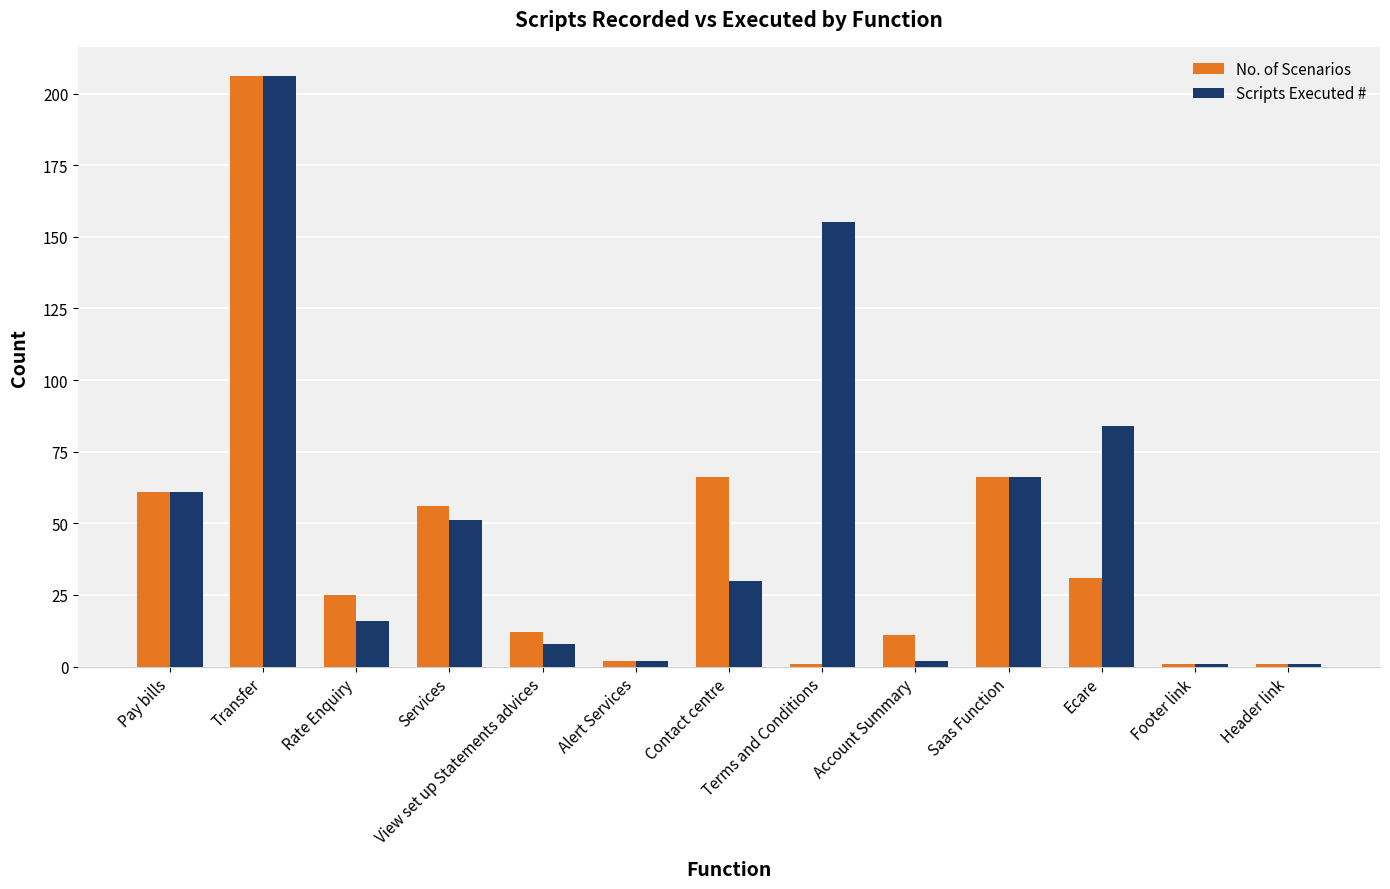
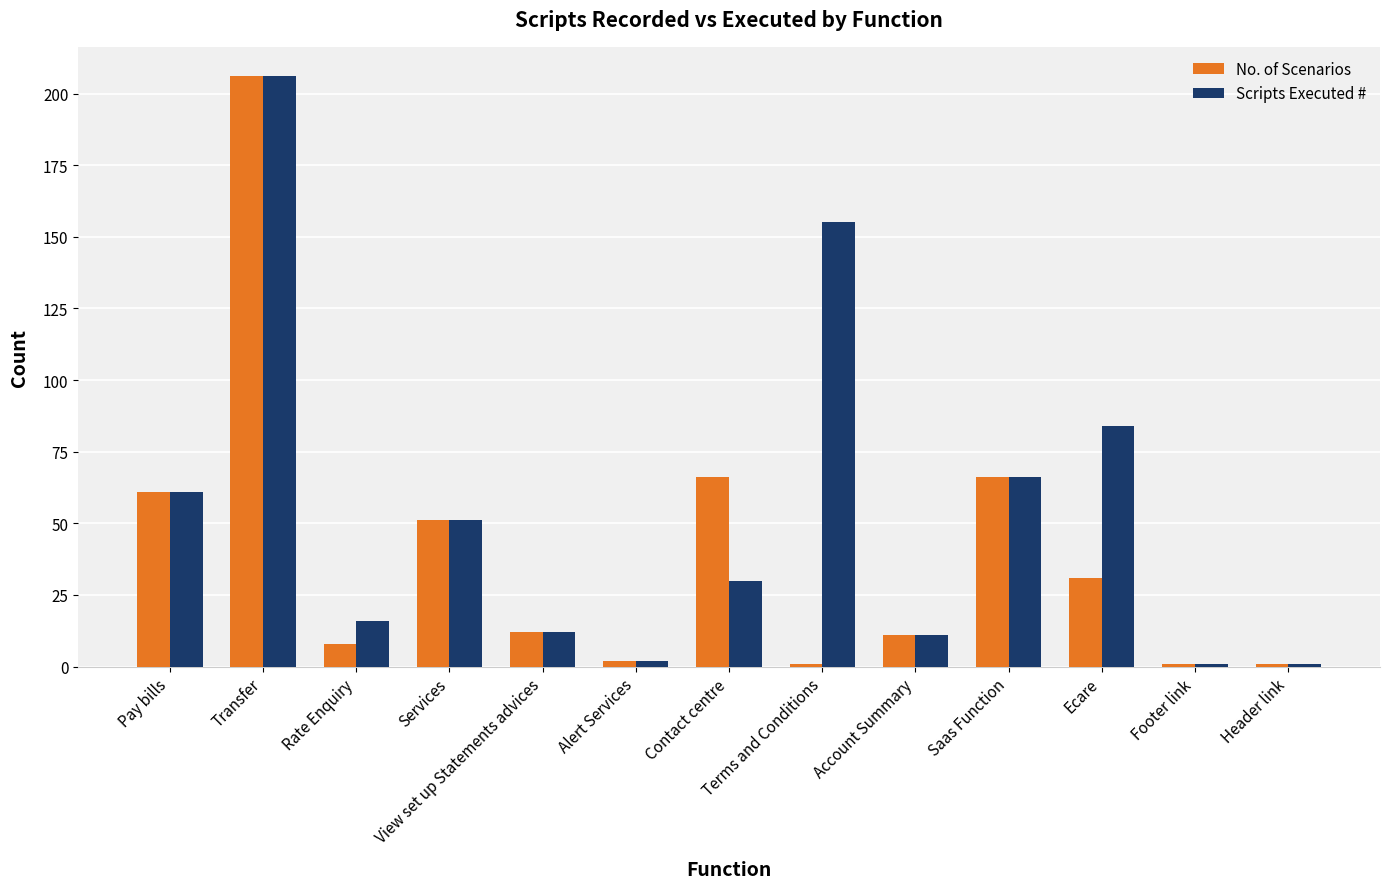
  {
    "No. of Scenarios": {
      "Pay bills": 61,
      "Transfer": 206,
-     "Rate Enquiry": 25,
-     "Services": 56,
+     "Rate Enquiry": 8,
+     "Services": 51,
      "View set up Statements advices": 12,
      "Alert Services": 2,
      "Contact centre": 66,
      "Terms and Conditions": 1,
      "Account Summary": 11,
      "Saas Function": 66,
      "Ecare": 31,
      "Footer link": 1,
      "Header link": 1
    },
    "Scripts Executed #": {
      "Pay bills": 61,
      "Transfer": 206,
      "Rate Enquiry": 16,
      "Services": 51,
-     "View set up Statements advices": 8,
+     "View set up Statements advices": 12,
      "Alert Services": 2,
      "Contact centre": 30,
      "Terms and Conditions": 155,
-     "Account Summary": 2,
+     "Account Summary": 11,
      "Saas Function": 66,
      "Ecare": 84,
      "Footer link": 1,
      "Header link": 1
    }
  }
